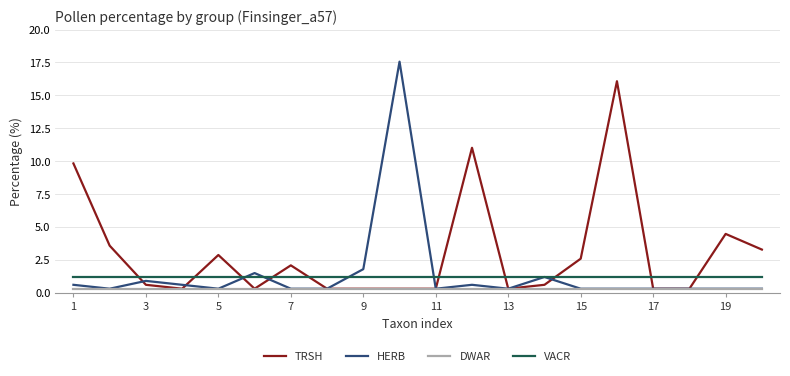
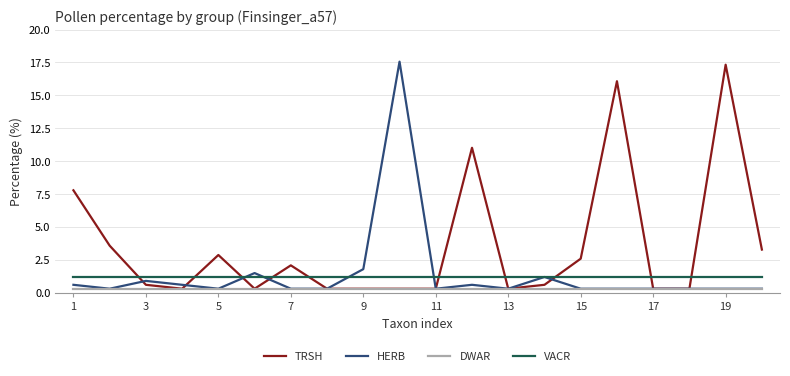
  {
    "TRSH": {
-     "1": 9.8,
+     "1": 7.8,
      "3": 0.6,
      "5": 2.9,
      "7": 2.1,
      "15": 2.6,
-     "19": 4.5
+     "19": 17.3
    },
    "DWAR": {
      "1": 0.3,
      "3": 0.3
    }
  }
